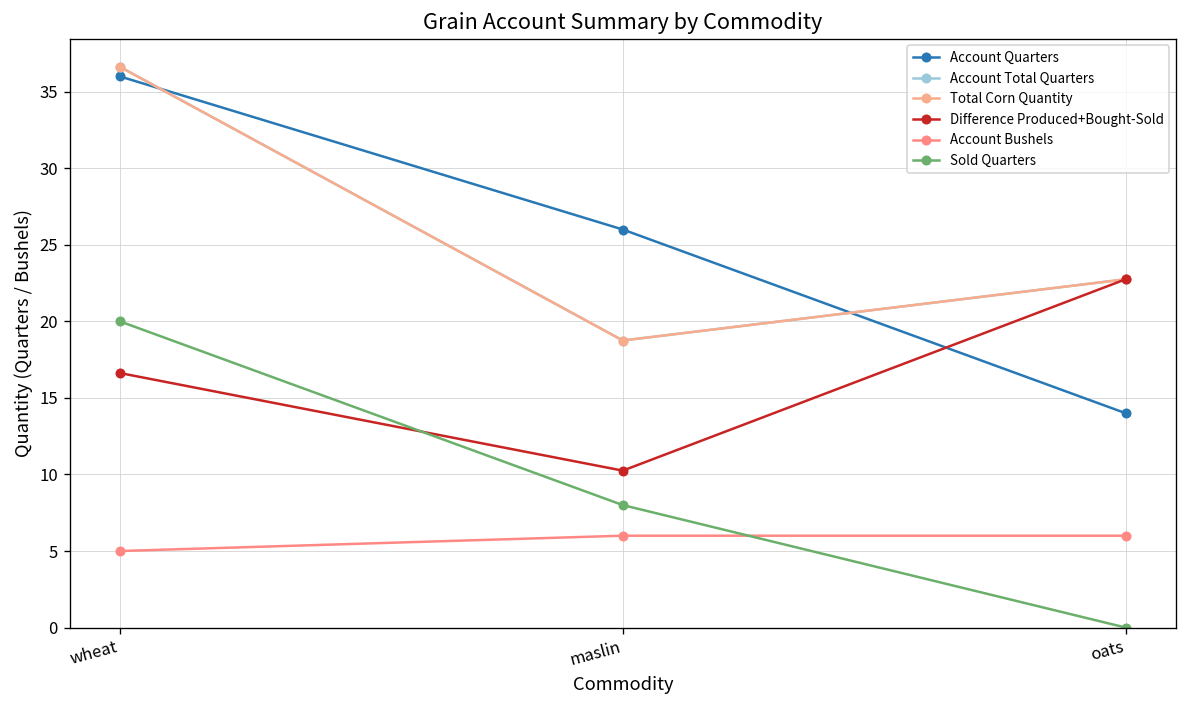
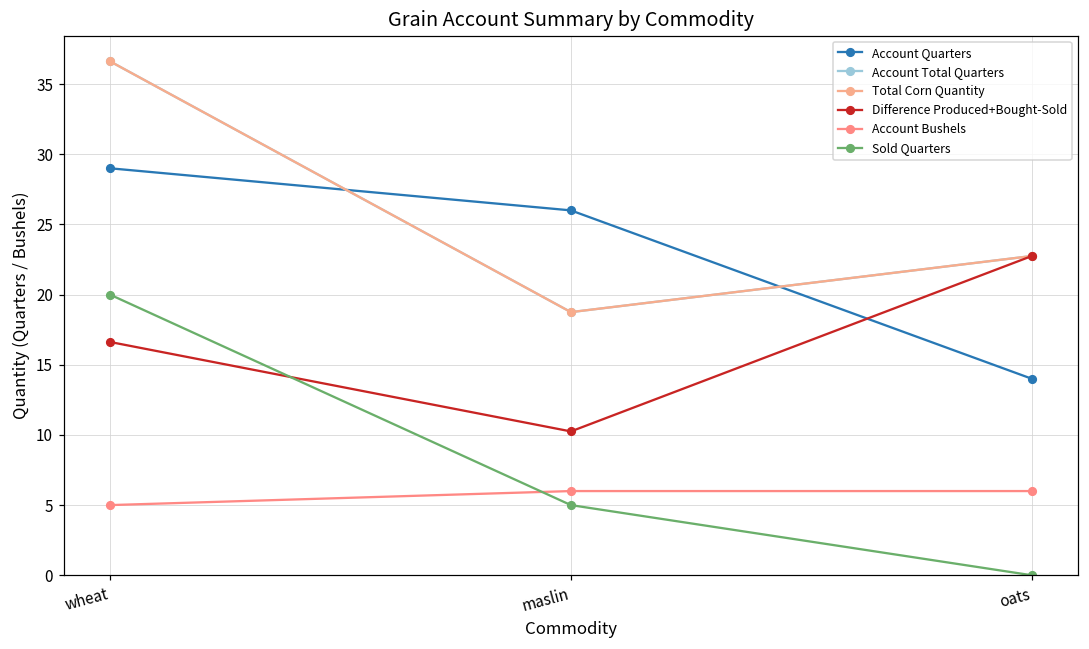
  {
    "Account Quarters": {
-     "wheat": 36,
+     "wheat": 29,
      "maslin": 26,
      "oats": 14
    },
    "Difference Produced+Bought-Sold": {
      "wheat": 16.6,
      "maslin": 10.3
    },
    "Sold Quarters": {
      "wheat": 20,
-     "maslin": 8,
+     "maslin": 5,
      "oats": 0
    }
  }
